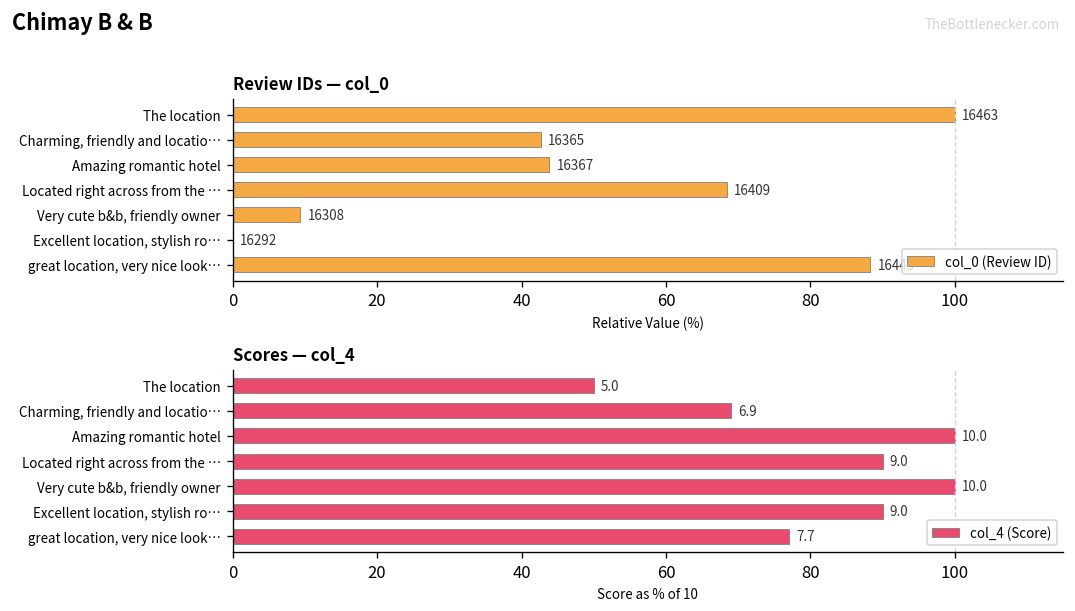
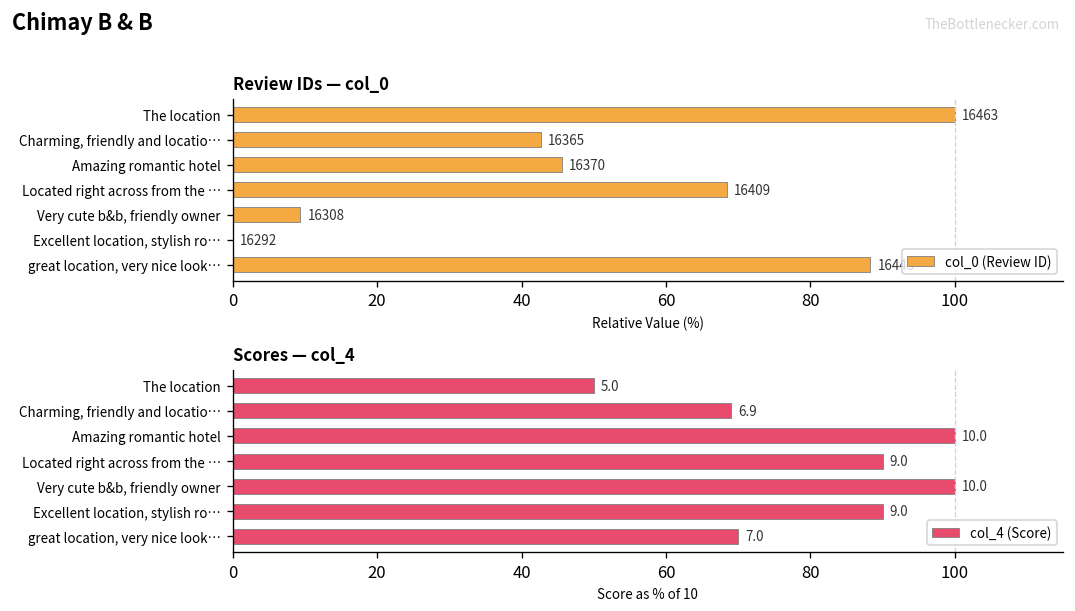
  {
    "Review IDs — col_0": {
-     "Amazing romantic hotel": 16367
+     "Amazing romantic hotel": 16370
    },
    "Scores — col_4": {
-     "great location, very nice look…": 7.7
+     "great location, very nice look…": 7.0
    }
  }
